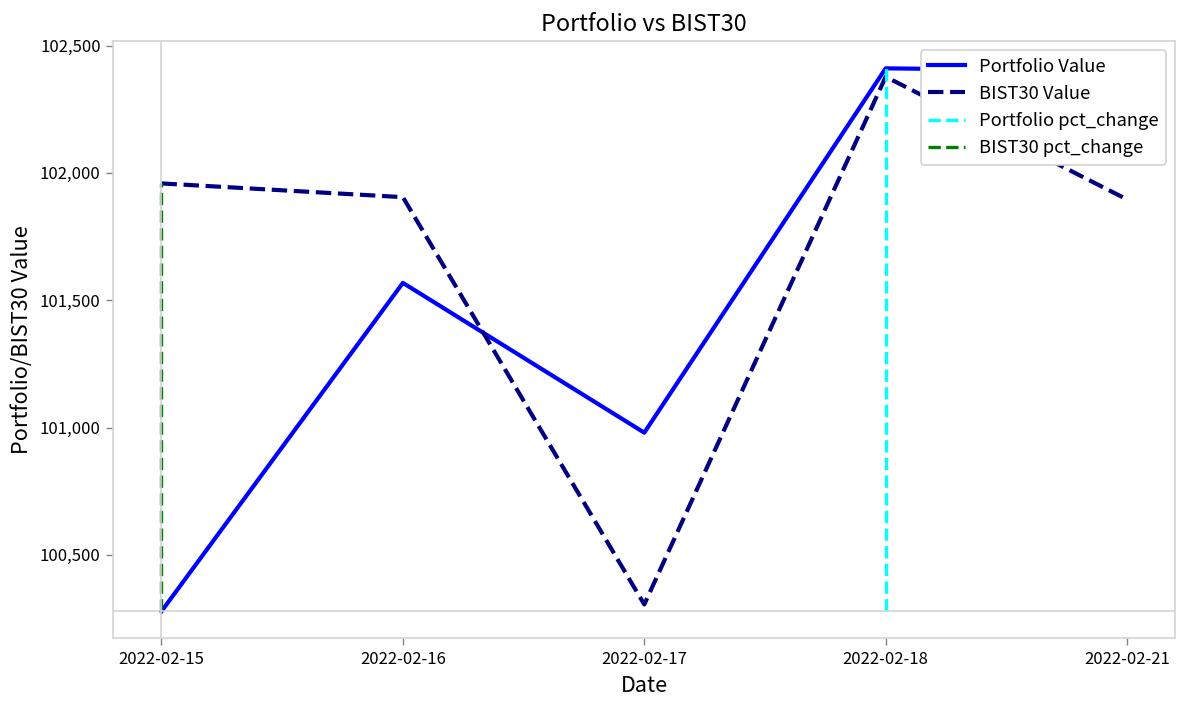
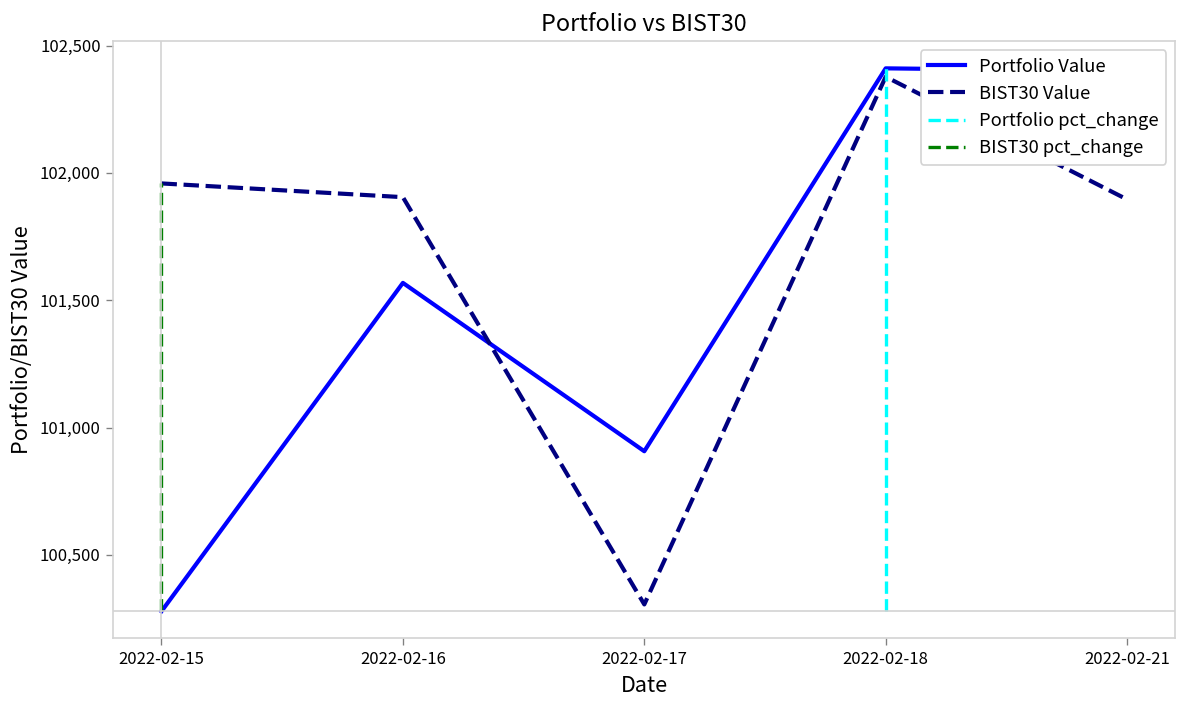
  {
    "Portfolio Value": {
      "2022-02-15": "100,280",
      "2022-02-16": "101,570",
-     "2022-02-17": "100,980",
+     "2022-02-17": "100,910",
      "2022-02-18": "102,410"
    },
    "BIST30 Value": {
      "2022-02-15": "101,960",
      "2022-02-16": "101,900",
      "2022-02-17": "100,310",
      "2022-02-18": "102,380",
      "2022-02-21": "101,900"
    }
  }
